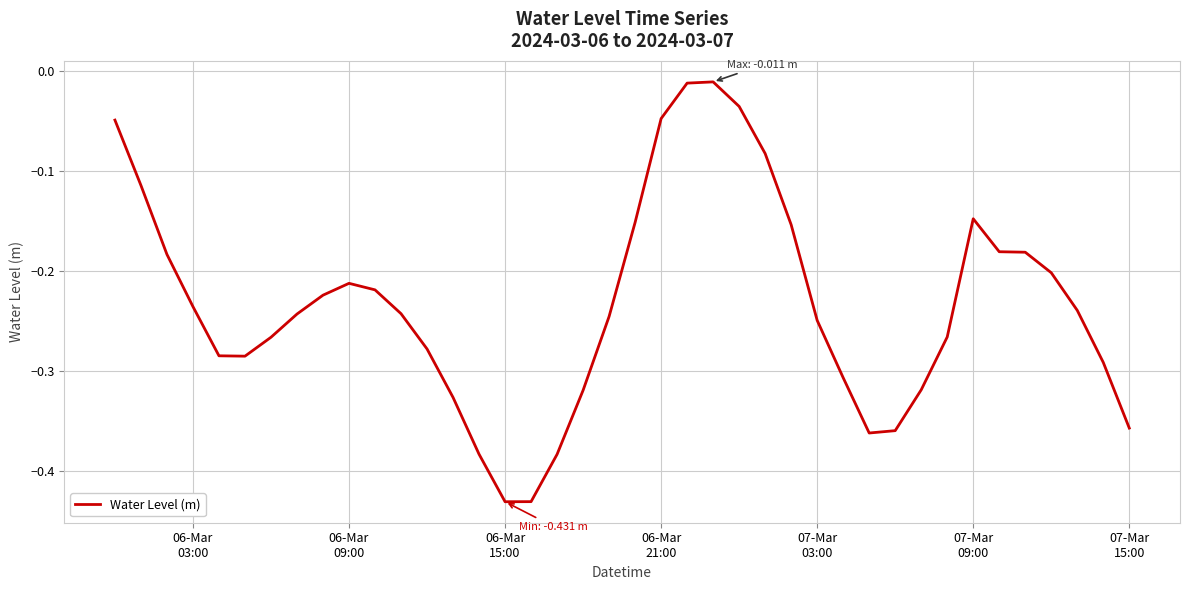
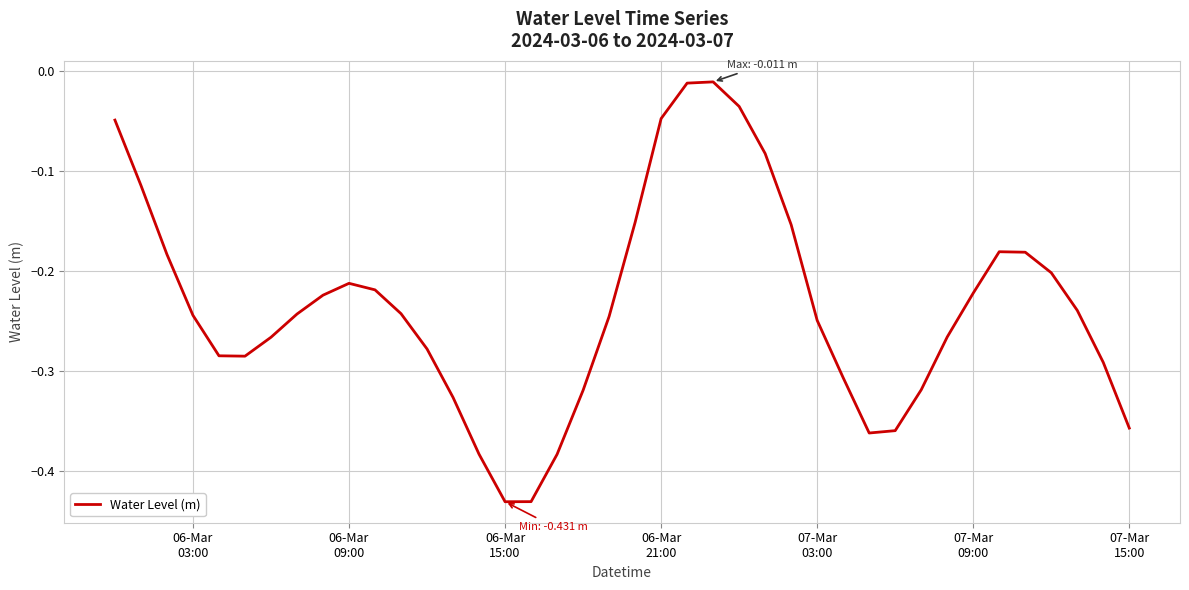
  {
-   "06-Mar 03:00": -0.236,
+   "06-Mar 03:00": -0.244,
    "06-Mar 09:00": -0.21,
    "06-Mar 15:00": -0.43,
    "06-Mar 21:00": -0.05,
    "07-Mar 03:00": -0.25,
-   "07-Mar 09:00": -0.15,
+   "07-Mar 09:00": -0.22,
    "07-Mar 15:00": -0.36
  }
